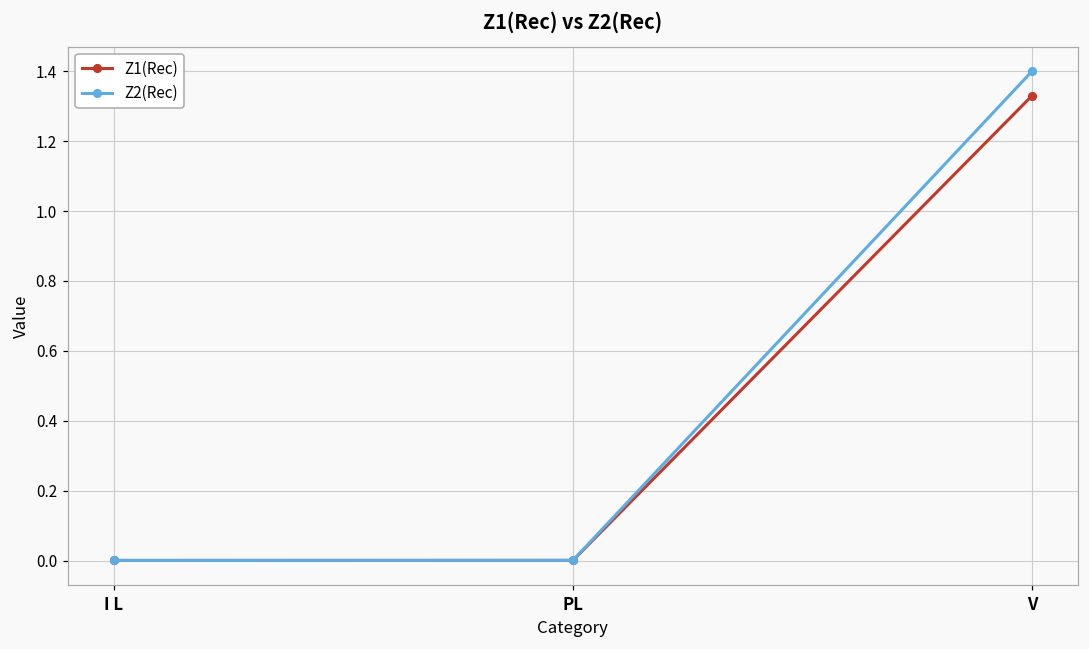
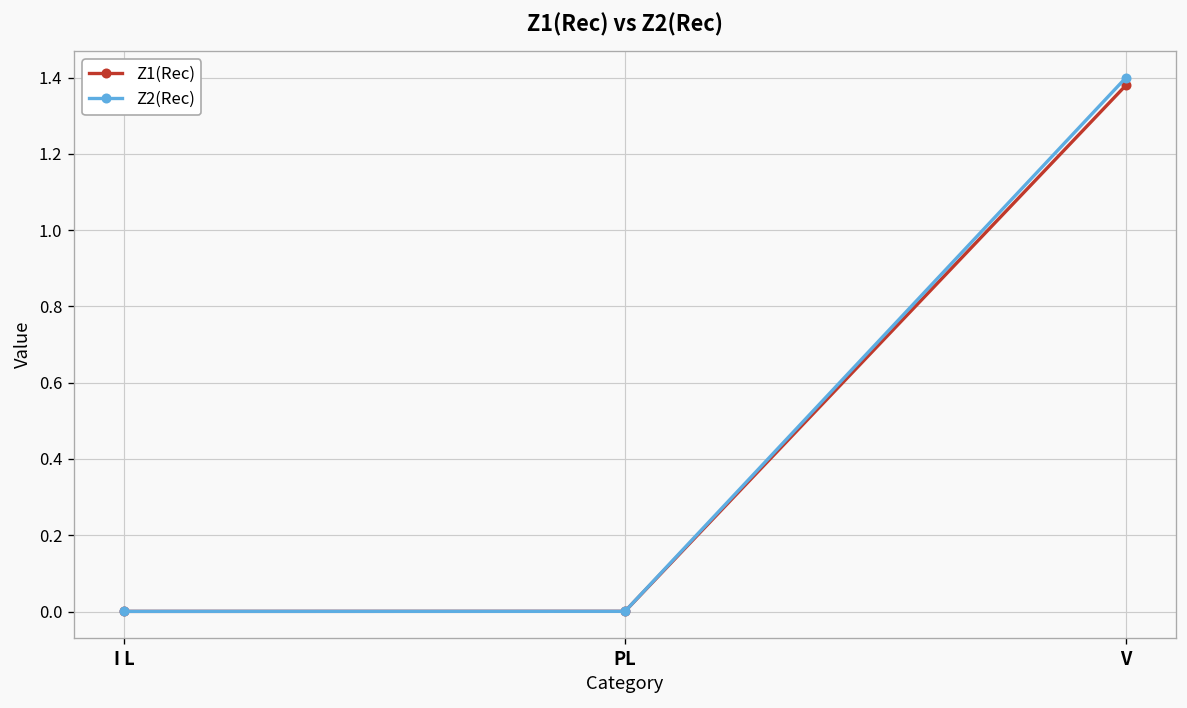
  {
    "Z1(Rec)": {
-     "V": 1.33
+     "V": 1.38
    },
    "Z2(Rec)": {
      "V": 1.40
    }
  }
